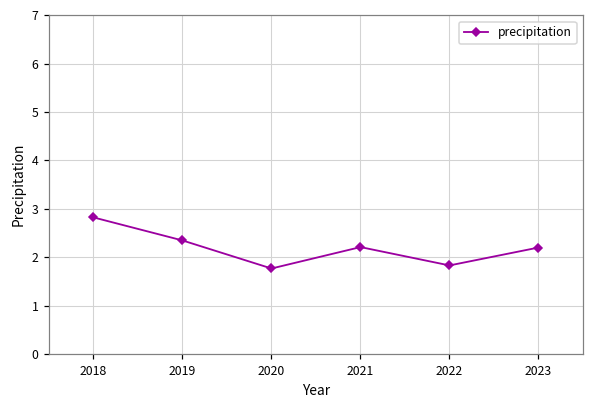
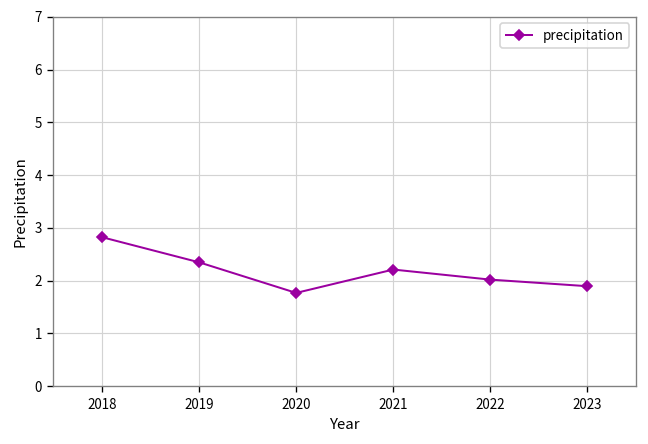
  {
    "2018": 2.8,
    "2019": 2.3,
    "2020": 1.8,
    "2021": 2.2,
-   "2022": 1.8,
-   "2023": 2.2
+   "2022": 2.0,
+   "2023": 1.9
  }
